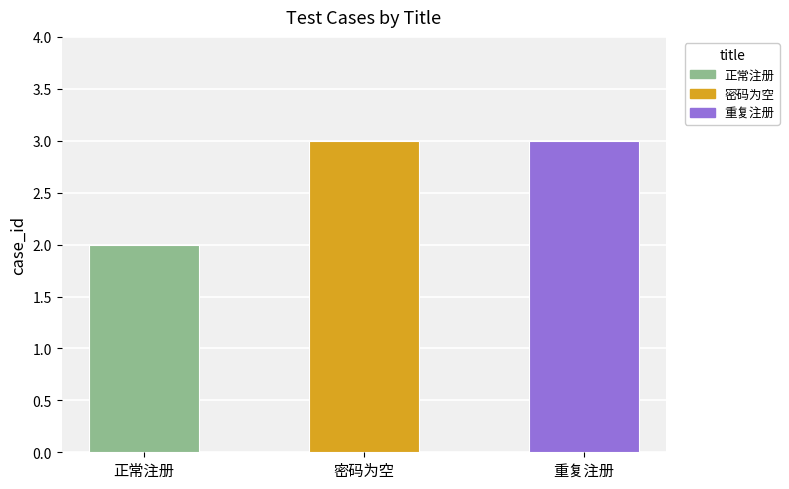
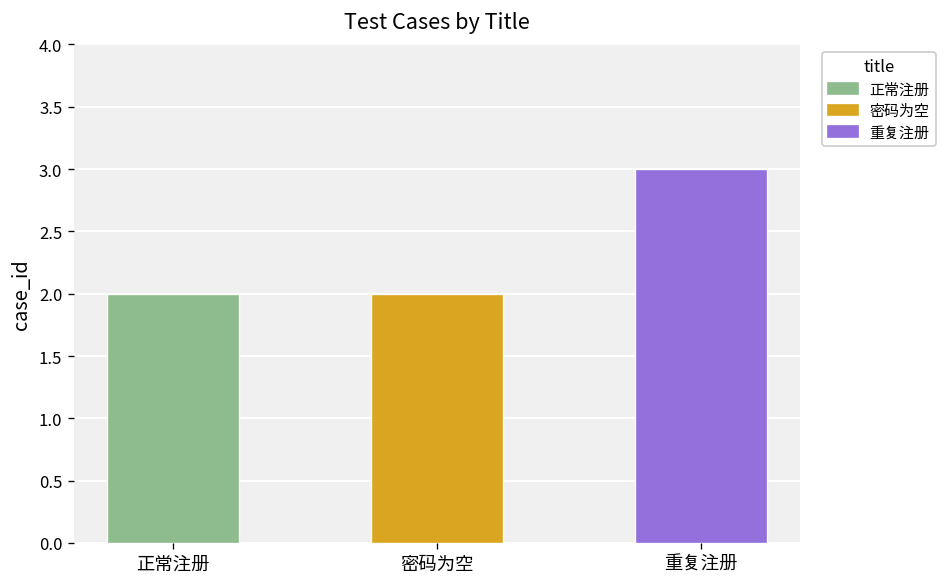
  {
    "正常注册": 2,
-   "密码为空": 3,
+   "密码为空": 2,
    "重复注册": 3
  }
